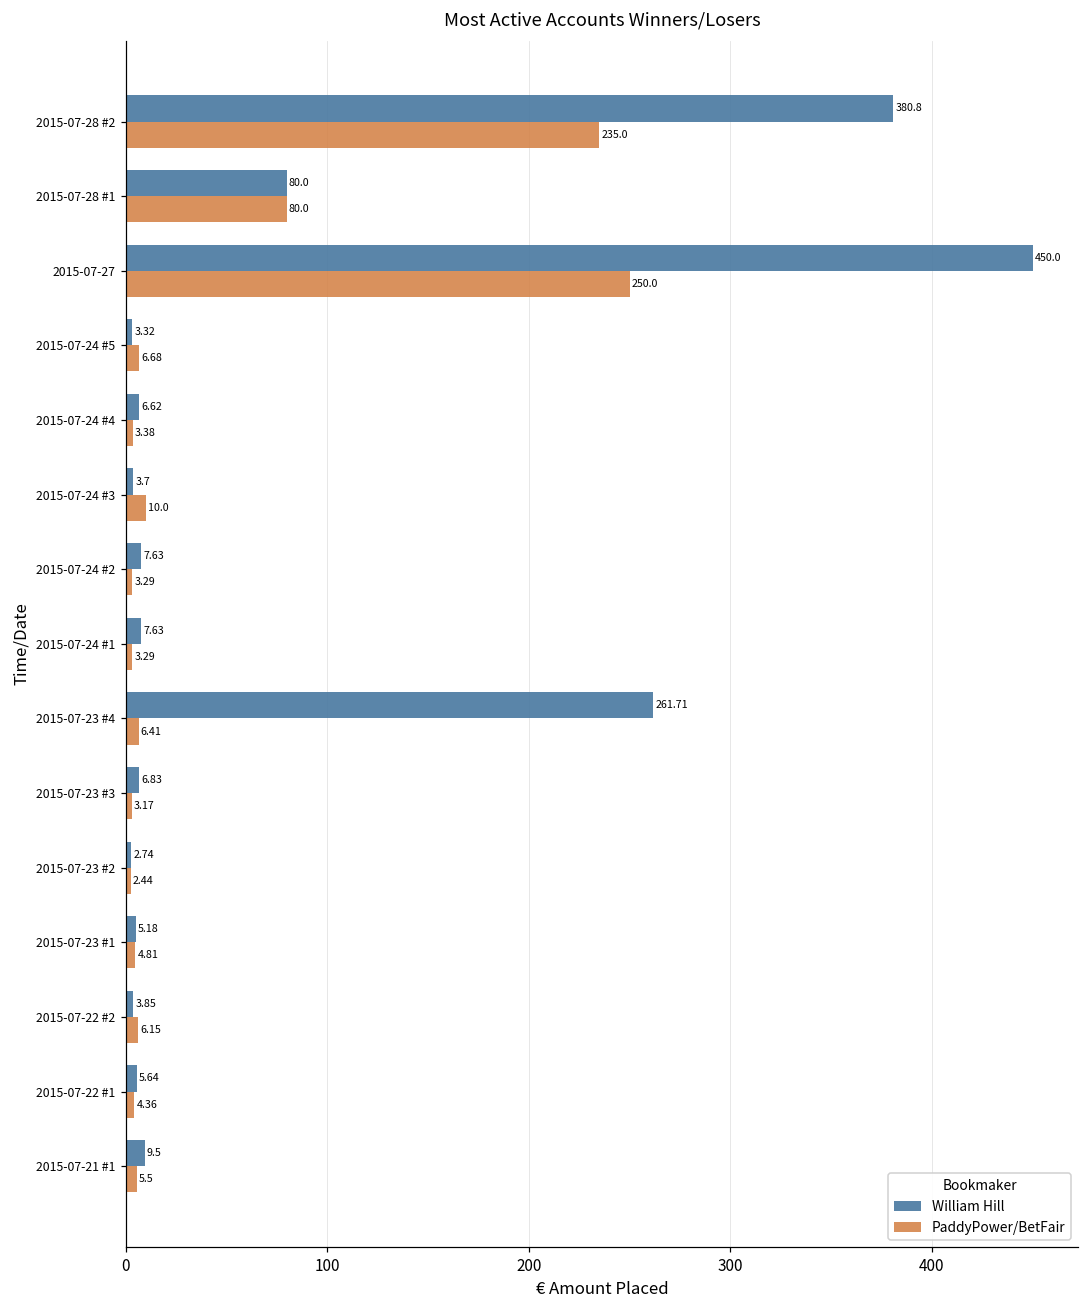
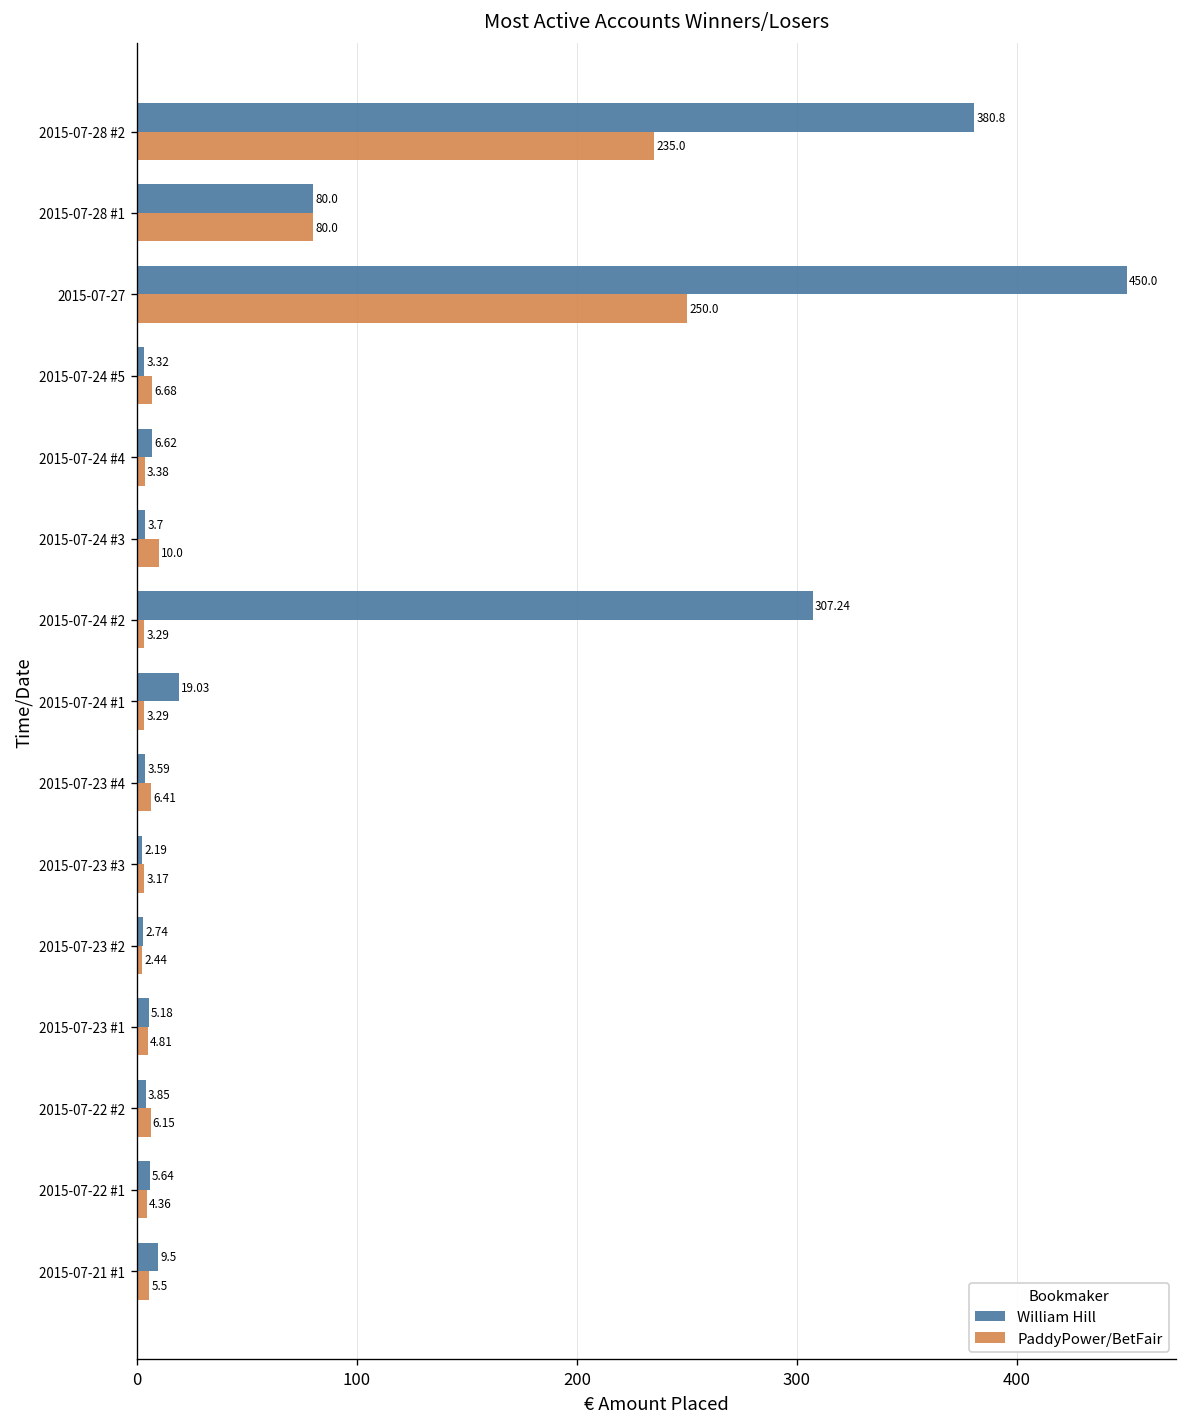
  {
    "William Hill": {
      "2015-07-28 #2": 380.8,
      "2015-07-28 #1": 80.0,
      "2015-07-27": 450.0,
      "2015-07-24 #5": 3.32,
      "2015-07-24 #4": 6.62,
      "2015-07-24 #3": 3.7,
-     "2015-07-24 #2": 7.63,
-     "2015-07-24 #1": 7.63,
-     "2015-07-23 #4": 261.71,
-     "2015-07-23 #3": 6.83,
+     "2015-07-24 #2": 307.24,
+     "2015-07-24 #1": 19.03,
+     "2015-07-23 #4": 3.59,
+     "2015-07-23 #3": 2.19,
      "2015-07-23 #2": 2.74,
      "2015-07-23 #1": 5.18,
      "2015-07-22 #2": 3.85,
      "2015-07-22 #1": 5.64,
      "2015-07-21 #1": 9.5
    },
    "PaddyPower/BetFair": {
      "2015-07-28 #2": 235.0,
      "2015-07-28 #1": 80.0,
      "2015-07-27": 250.0,
      "2015-07-24 #5": 6.68,
      "2015-07-24 #4": 3.38,
      "2015-07-24 #3": 10.0,
      "2015-07-24 #2": 3.29,
      "2015-07-24 #1": 3.29,
      "2015-07-23 #4": 6.41,
      "2015-07-23 #3": 3.17,
      "2015-07-23 #2": 2.44,
      "2015-07-23 #1": 4.81,
      "2015-07-22 #2": 6.15,
      "2015-07-22 #1": 4.36,
      "2015-07-21 #1": 5.5
    }
  }
